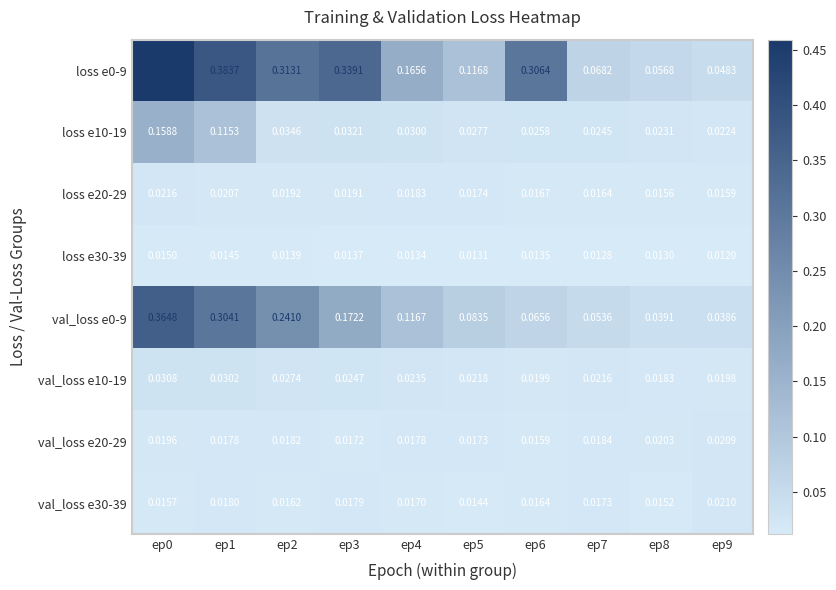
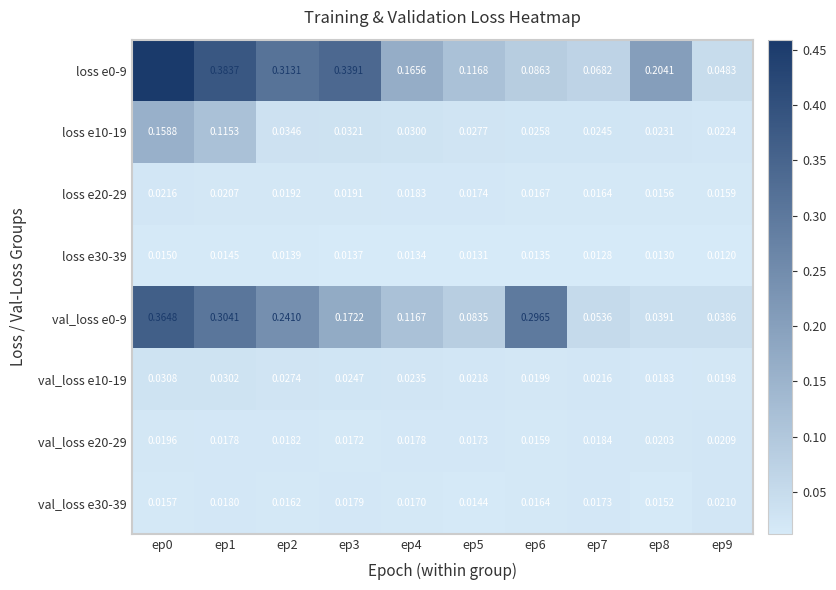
  {
    "loss e0-9": {
      "ep2": 0.3131,
      "ep3": 0.3391,
      "ep4": 0.1656,
      "ep5": 0.1168,
-     "ep6": 0.3064,
+     "ep6": 0.0863,
      "ep7": 0.0682,
-     "ep8": 0.0568,
+     "ep8": 0.2041,
      "ep9": 0.0483
    },
    "loss e10-19": {
      "ep0": 0.1588,
      "ep1": 0.1153,
      "ep2": 0.0346,
      "ep3": 0.0321,
      "ep4": 0.0300
    },
    "val_loss e0-9": {
      "ep1": 0.3041,
      "ep2": 0.2410,
      "ep3": 0.1722,
      "ep4": 0.1167,
      "ep5": 0.0835,
-     "ep6": 0.0656,
+     "ep6": 0.2965,
      "ep7": 0.0536,
      "ep8": 0.0391,
      "ep9": 0.0386
    },
    "val_loss e10-19": {
      "ep0": 0.0308,
      "ep1": 0.0302
    }
  }
